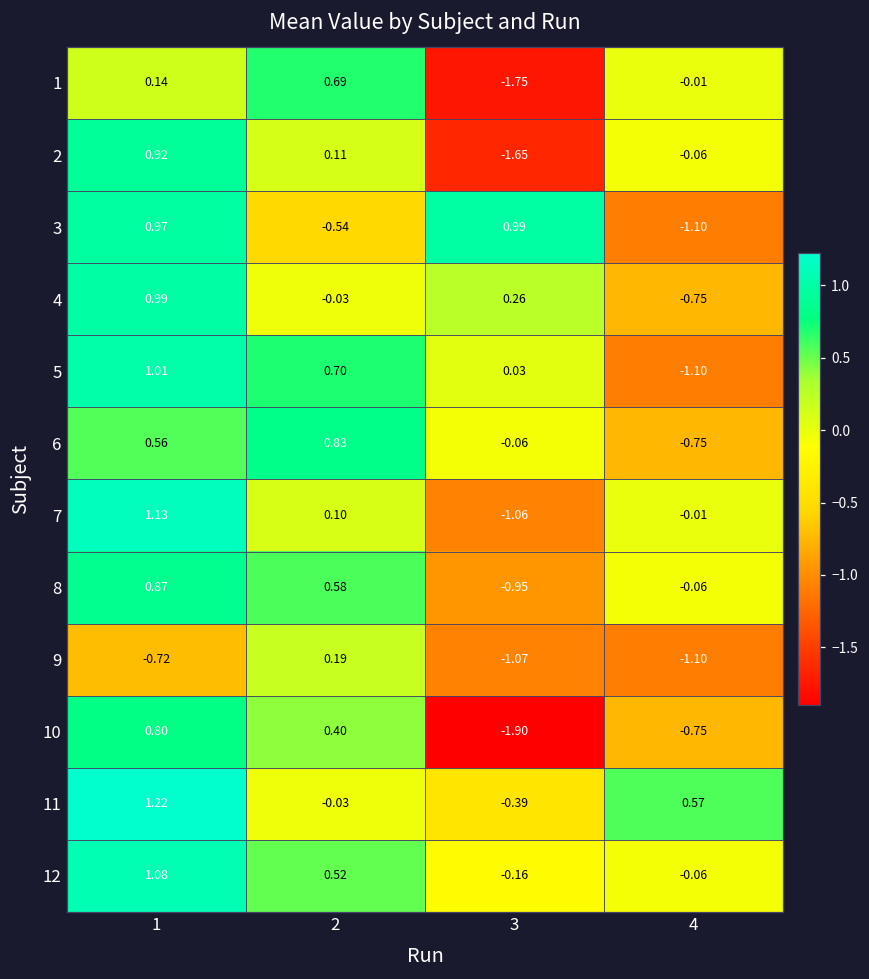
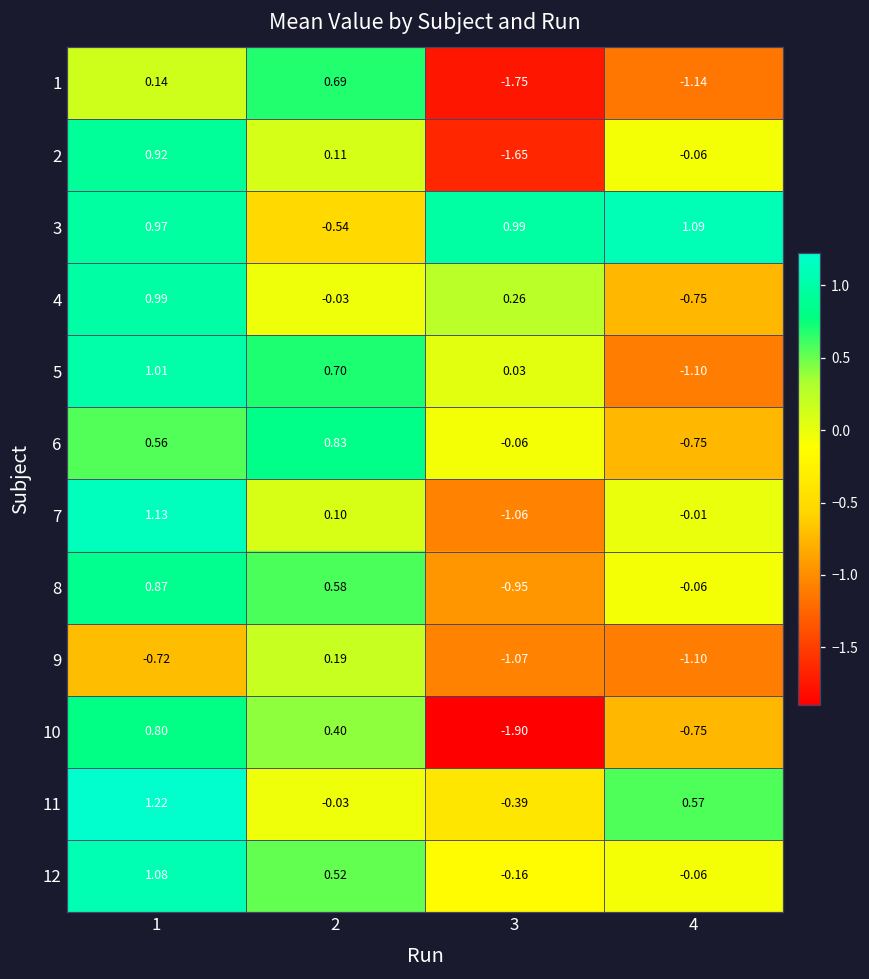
  {
    "1": {
      "1": 0.14,
      "2": 0.69,
      "3": -1.75,
-     "4": -0.01
+     "4": -1.14
    },
    "2": {
      "1": 0.92,
      "2": 0.11,
      "3": -1.65,
      "4": -0.06
    },
    "3": {
      "1": 0.97,
      "2": -0.54,
      "3": 0.99,
-     "4": -1.10
+     "4": 1.09
    },
    "4": {
      "1": 0.99,
      "2": -0.03,
      "3": 0.26,
      "4": -0.75
    },
    "5": {
      "1": 1.01,
      "2": 0.70,
      "3": 0.03,
      "4": -1.10
    },
    "6": {
      "1": 0.56,
      "2": 0.83,
      "3": -0.06,
      "4": -0.75
    },
    "7": {
      "1": 1.13,
      "2": 0.10,
      "3": -1.06,
      "4": -0.01
    },
    "8": {
      "1": 0.87,
      "2": 0.58,
      "3": -0.95,
      "4": -0.06
    },
    "9": {
      "1": -0.72,
      "2": 0.19,
      "3": -1.07,
      "4": -1.10
    },
    "10": {
      "1": 0.80,
      "2": 0.40,
      "3": -1.90,
      "4": -0.75
    },
    "11": {
      "1": 1.22,
      "2": -0.03,
      "3": -0.39,
      "4": 0.57
    },
    "12": {
      "1": 1.08,
      "2": 0.52,
      "3": -0.16,
      "4": -0.06
    }
  }
